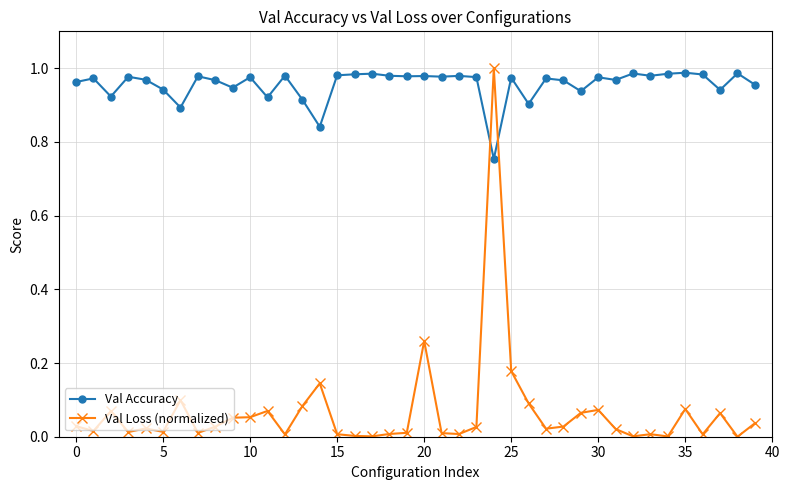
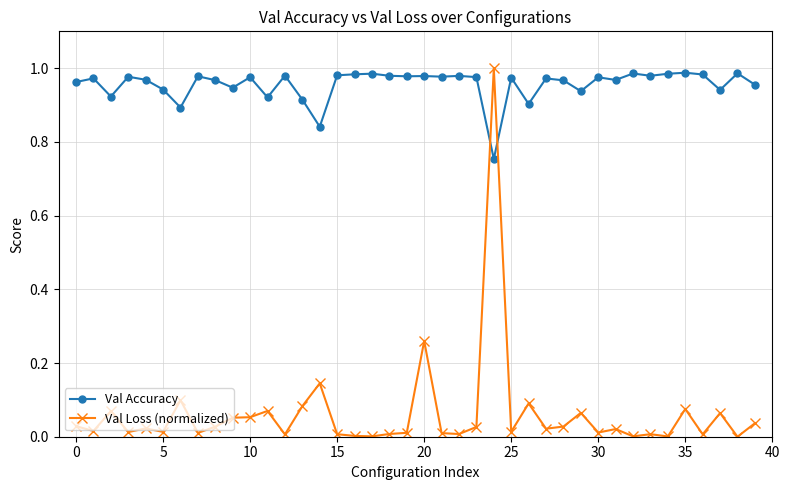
  {
    "Val Accuracy": {
      "0": 0.96,
      "5": 0.94,
      "10": 0.98,
      "15": 0.98,
      "20": 0.98,
      "25": 0.97,
      "30": 0.98,
      "35": 0.99
    },
    "Val Loss (normalized)": {
      "5": 0.01,
      "10": 0.05,
      "15": 0.01,
      "20": 0.26,
-     "25": 0.18,
-     "30": 0.07,
+     "25": 0.01,
+     "30": 0.01,
      "35": 0.08
    }
  }
